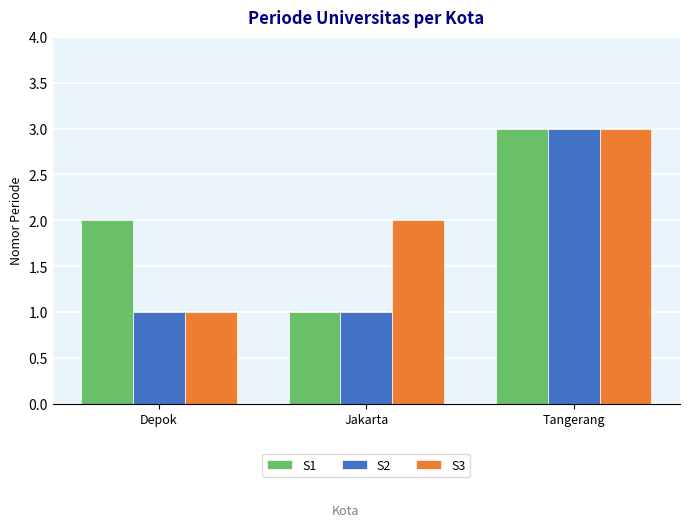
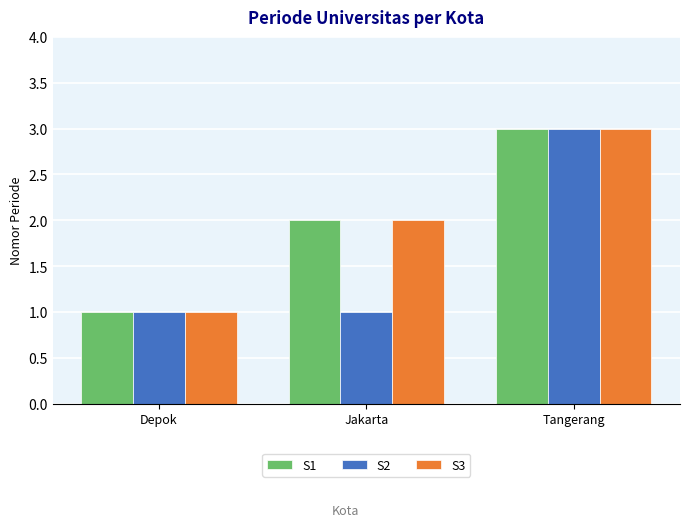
  {
    "S1": {
-     "Depok": 2,
-     "Jakarta": 1,
+     "Depok": 1,
+     "Jakarta": 2,
      "Tangerang": 3
    },
    "S2": {
      "Depok": 1,
      "Jakarta": 1,
      "Tangerang": 3
    },
    "S3": {
      "Depok": 1,
      "Jakarta": 2,
      "Tangerang": 3
    }
  }
